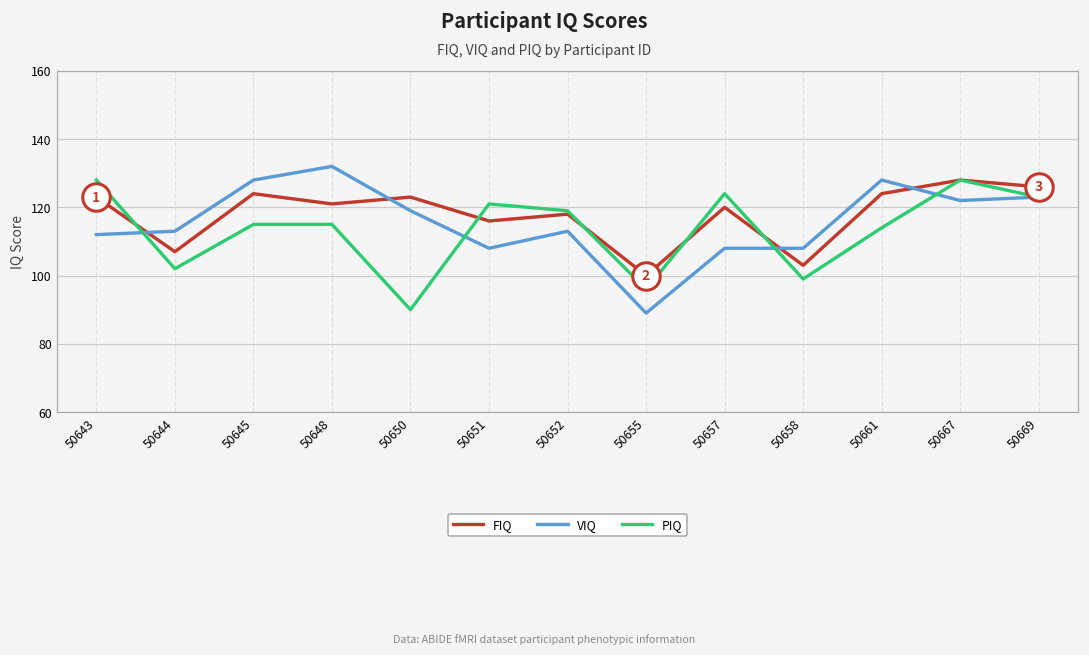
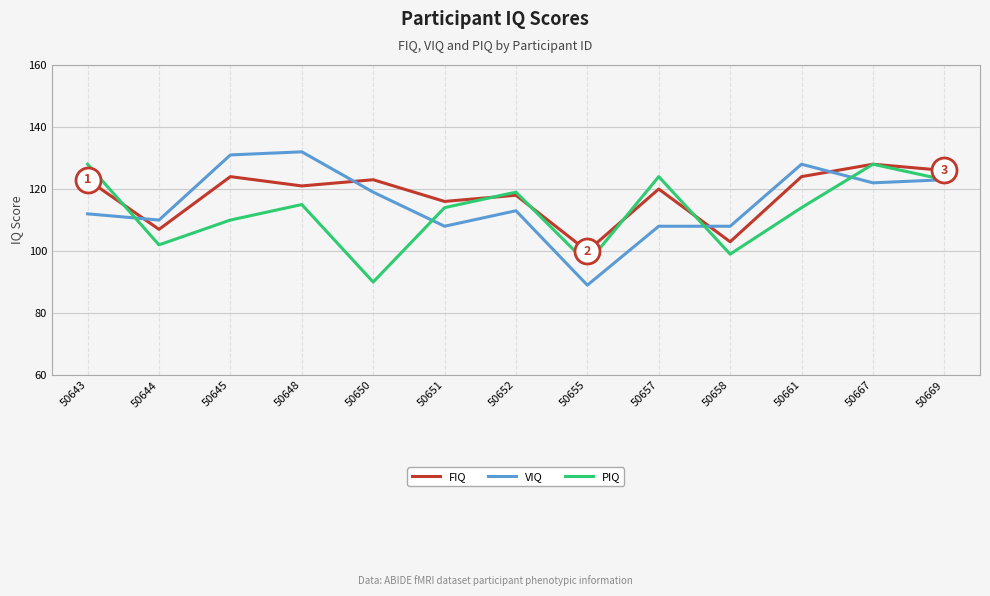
  {
    "VIQ": {
      "50643": 112,
-     "50644": 113,
-     "50645": 128,
+     "50644": 110,
+     "50645": 131,
      "50648": 132,
      "50650": 119,
      "50651": 108,
      "50652": 113,
      "50655": 89,
      "50657": 108,
      "50658": 108,
      "50661": 128,
      "50667": 122
    },
    "PIQ": {
      "50643": 128,
      "50644": 102,
-     "50645": 115,
+     "50645": 110,
      "50648": 115,
      "50650": 90,
-     "50651": 121,
+     "50651": 114,
      "50652": 119,
      "50655": 96,
      "50657": 124,
      "50658": 99,
      "50661": 114
    }
  }
